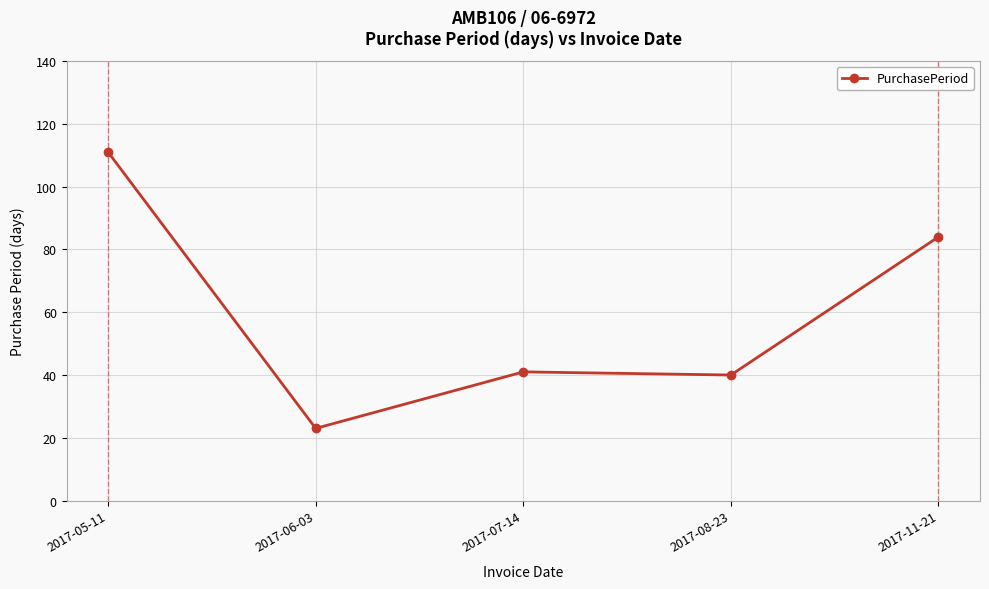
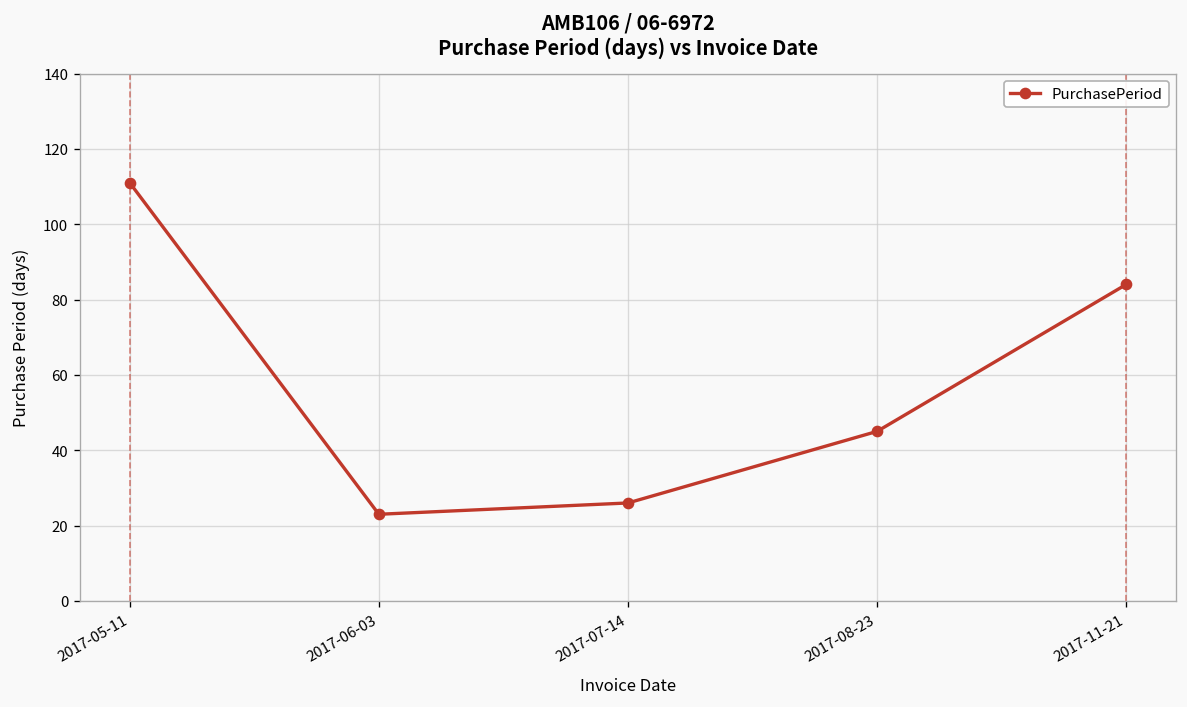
  {
    "2017-05-11": 111,
    "2017-06-03": 23,
-   "2017-07-14": 41,
-   "2017-08-23": 40,
+   "2017-07-14": 26,
+   "2017-08-23": 45,
    "2017-11-21": 84
  }
